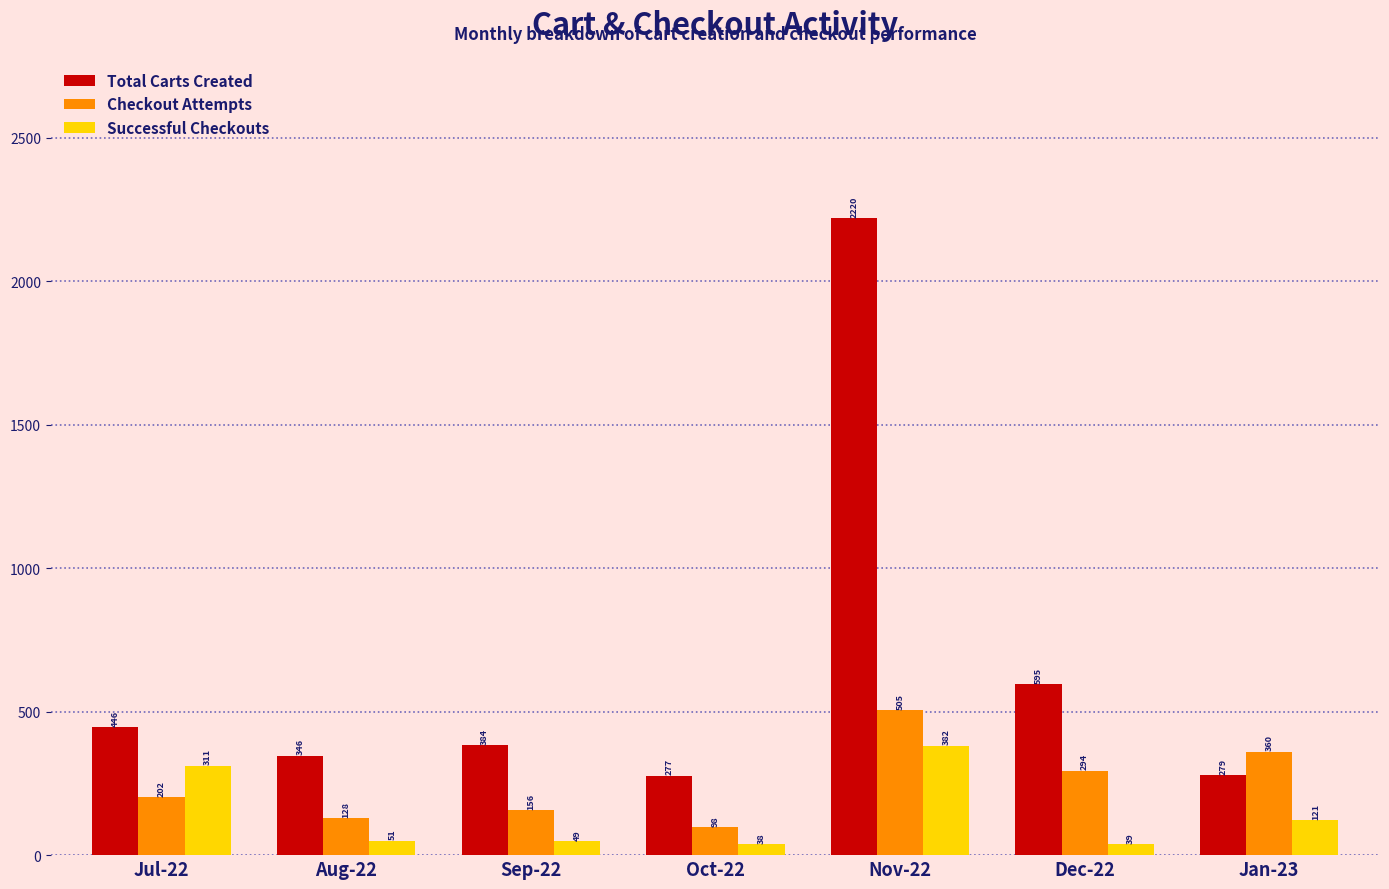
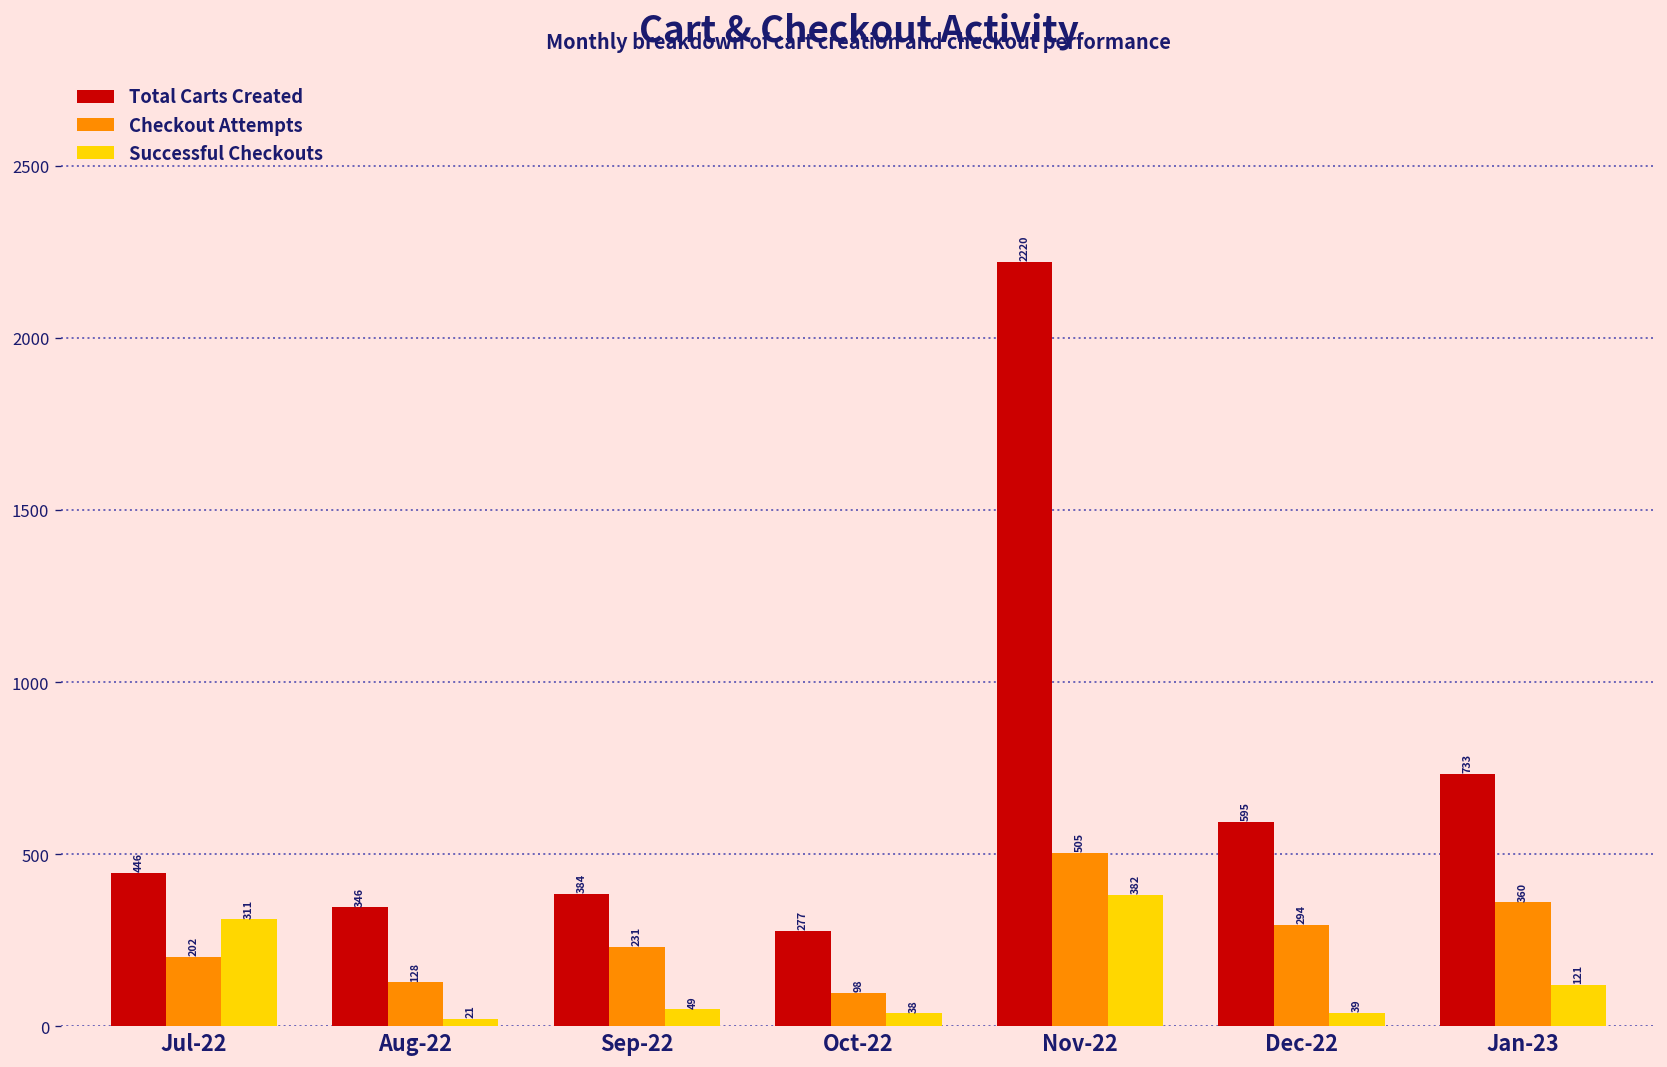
  {
    "Total Carts Created": {
      "Jul-22": 446,
      "Aug-22": 346,
      "Sep-22": 384,
      "Oct-22": 277,
      "Nov-22": 2220,
      "Dec-22": 595,
-     "Jan-23": 279
+     "Jan-23": 733
    },
    "Checkout Attempts": {
      "Jul-22": 202,
      "Aug-22": 128,
-     "Sep-22": 156,
+     "Sep-22": 231,
      "Oct-22": 98,
      "Nov-22": 505,
      "Dec-22": 294,
      "Jan-23": 360
    },
    "Successful Checkouts": {
      "Jul-22": 311,
-     "Aug-22": 51,
+     "Aug-22": 21,
      "Sep-22": 49,
      "Oct-22": 38,
      "Nov-22": 382,
      "Dec-22": 39,
      "Jan-23": 121
    }
  }
